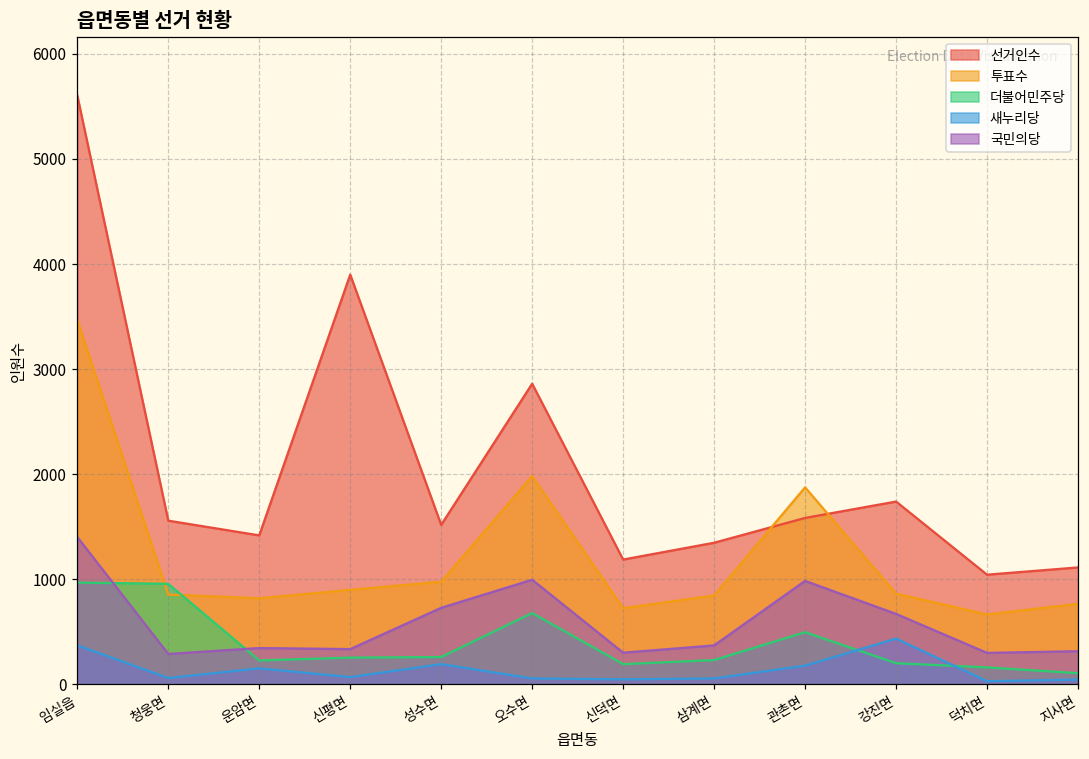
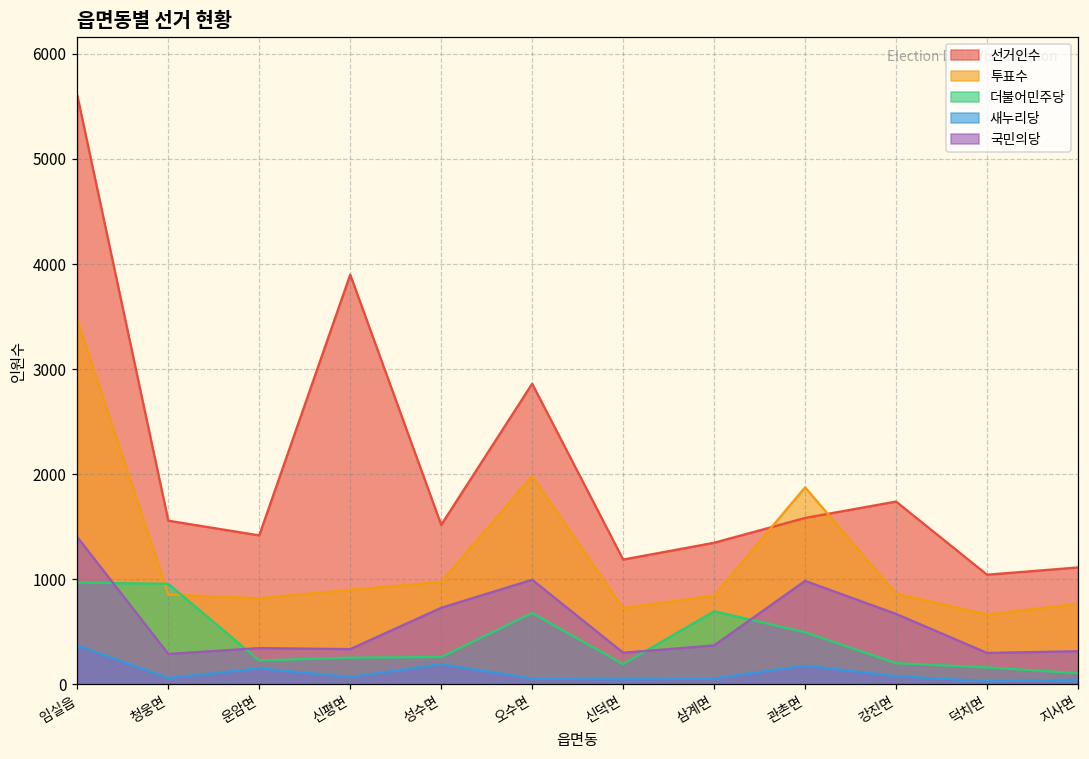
  {
    "선거인수": {
      "임실읍": 5600,
      "청웅면": 1600,
      "운암면": 1400,
      "신평면": 3900,
      "성수면": 1500,
      "오수면": 2900,
      "신덕면": 1200,
      "삼계면": 1300,
      "관촌면": 1600,
      "강진면": 1700,
      "덕치면": 1000,
      "지사면": 1100
    },
    "투표수": {
      "임실읍": 3500,
      "청웅면": 900,
      "운암면": 800,
      "신평면": 900,
      "성수면": 1000,
      "오수면": 2000,
      "신덕면": 700,
      "삼계면": 800,
      "관촌면": 1900,
      "강진면": 900,
      "덕치면": 700,
      "지사면": 800
    },
    "더불어민주당": {
      "임실읍": 1000,
      "청웅면": 1000,
      "운암면": 200,
      "신평면": 300,
      "성수면": 300,
      "오수면": 700,
      "신덕면": 200,
-     "삼계면": 200,
+     "삼계면": 700,
      "관촌면": 500,
      "강진면": 200,
      "덕치면": 200,
      "지사면": 100
    },
    "새누리당": {
      "임실읍": 400,
      "청웅면": 100,
      "운암면": 200,
      "신평면": 100,
      "성수면": 200,
      "오수면": 100,
      "신덕면": 0,
      "삼계면": 100,
      "관촌면": 200,
-     "강진면": 400,
+     "강진면": 100,
      "덕치면": 0,
      "지사면": 0
    },
    "국민의당": {
      "임실읍": 1400,
      "청웅면": 300,
      "운암면": 300,
      "신평면": 300,
      "성수면": 700,
      "오수면": 1000,
      "신덕면": 300,
      "삼계면": 400,
      "관촌면": 1000,
      "강진면": 700,
      "덕치면": 300,
      "지사면": 300
    }
  }
